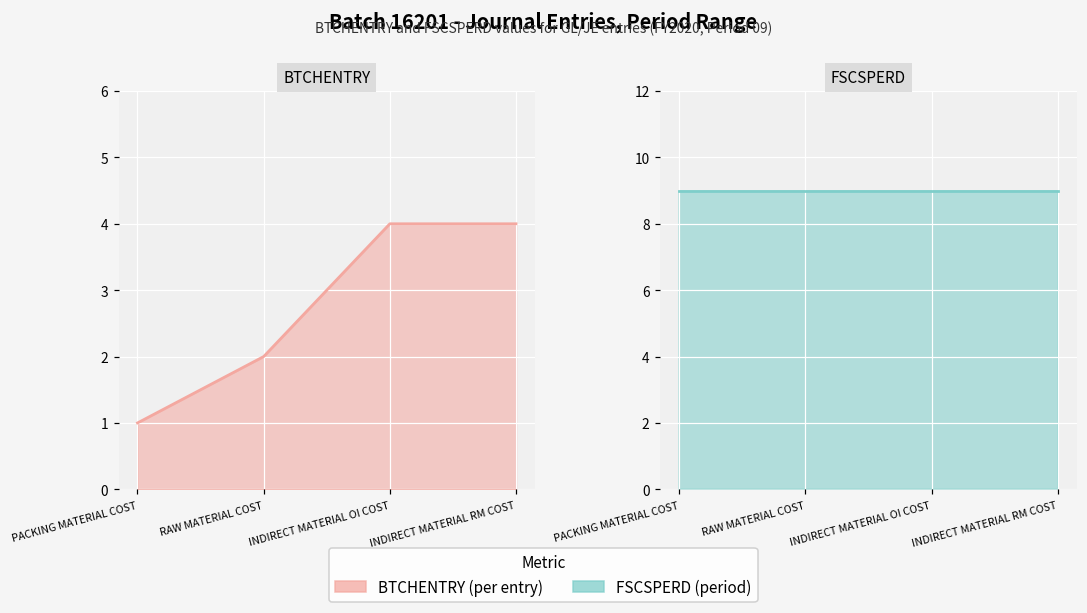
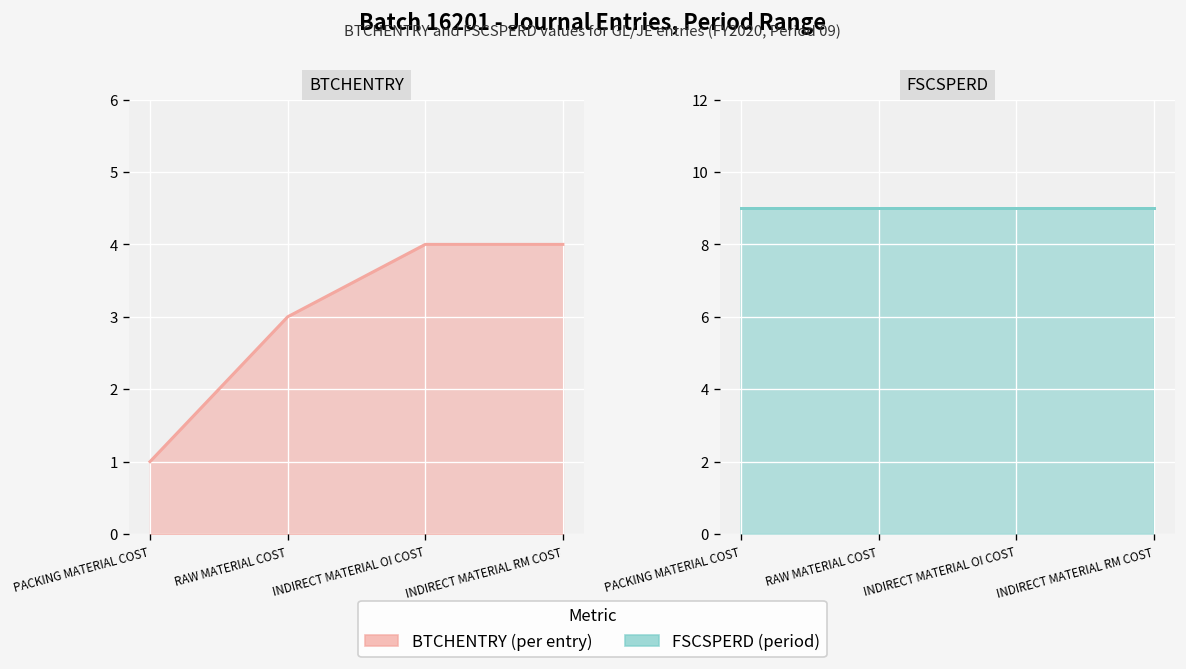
  {
    "BTCHENTRY": {
      "PACKING MATERIAL COST": 1,
-     "RAW MATERIAL COST": 2,
+     "RAW MATERIAL COST": 3,
      "INDIRECT MATERIAL OI COST": 4,
      "INDIRECT MATERIAL RM COST": 4
    },
    "FSCSPERD": {
      "PACKING MATERIAL COST": 9.0,
      "RAW MATERIAL COST": 9.0,
      "INDIRECT MATERIAL OI COST": 9.0,
      "INDIRECT MATERIAL RM COST": 9.0
    }
  }
